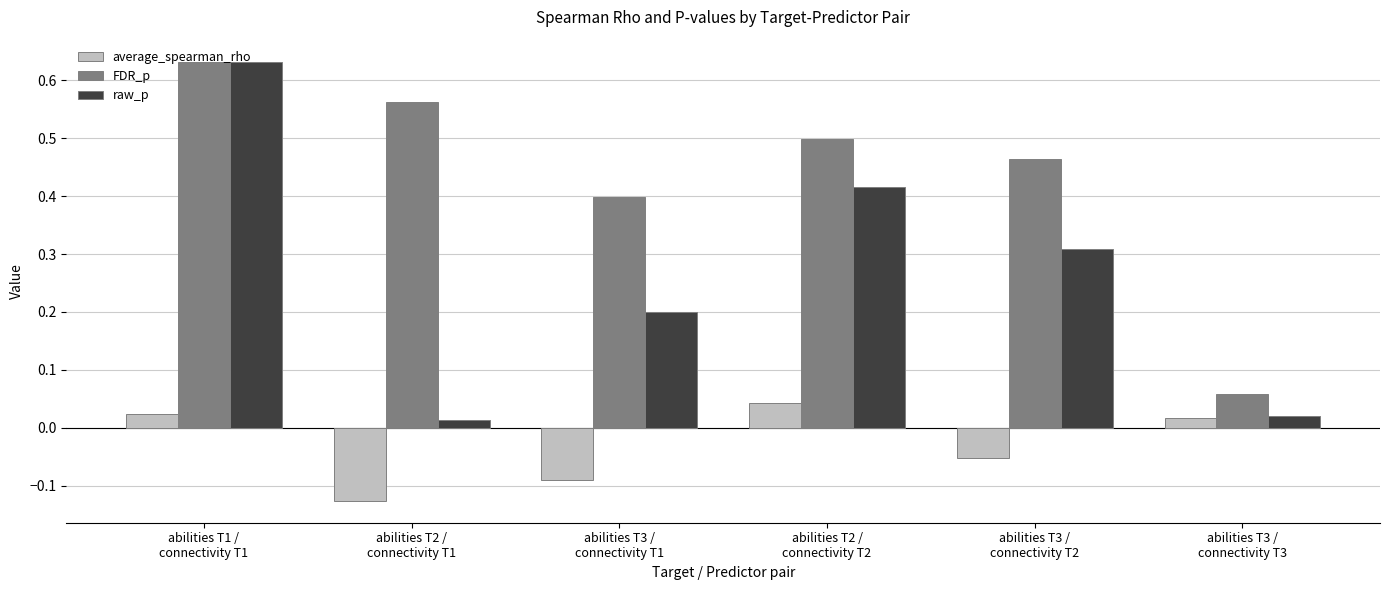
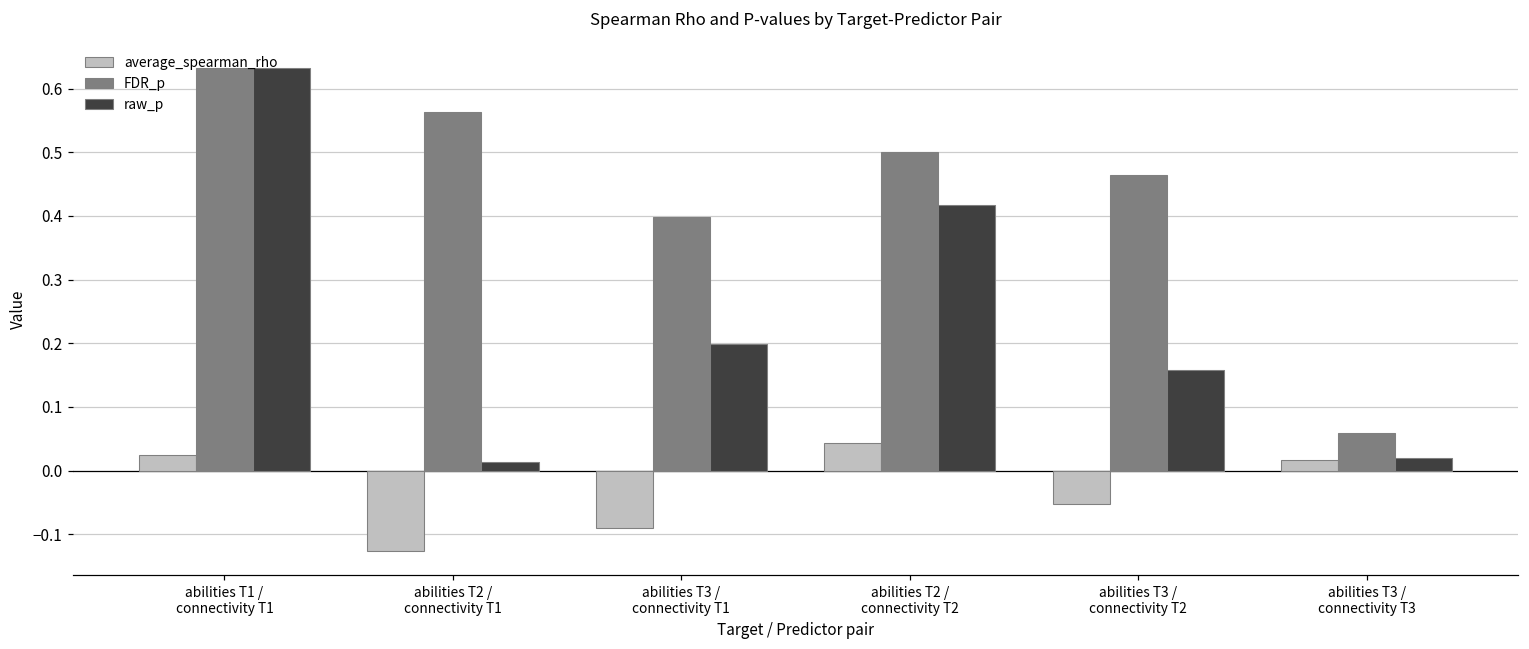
  {
    "average_spearman_rho": {
      "abilities T1 / connectivity T1": 0.02,
      "abilities T2 / connectivity T1": -0.13,
      "abilities T3 / connectivity T1": -0.09,
      "abilities T2 / connectivity T2": 0.04,
      "abilities T3 / connectivity T2": -0.05,
      "abilities T3 / connectivity T3": 0.02
    },
    "FDR_p": {
      "abilities T1 / connectivity T1": 0.63,
      "abilities T2 / connectivity T1": 0.56,
      "abilities T3 / connectivity T1": 0.40,
      "abilities T2 / connectivity T2": 0.50,
      "abilities T3 / connectivity T2": 0.46,
      "abilities T3 / connectivity T3": 0.06
    },
    "raw_p": {
      "abilities T1 / connectivity T1": 0.63,
      "abilities T2 / connectivity T1": 0.01,
      "abilities T3 / connectivity T1": 0.20,
      "abilities T2 / connectivity T2": 0.42,
-     "abilities T3 / connectivity T2": 0.31,
+     "abilities T3 / connectivity T2": 0.16,
      "abilities T3 / connectivity T3": 0.02
    }
  }
